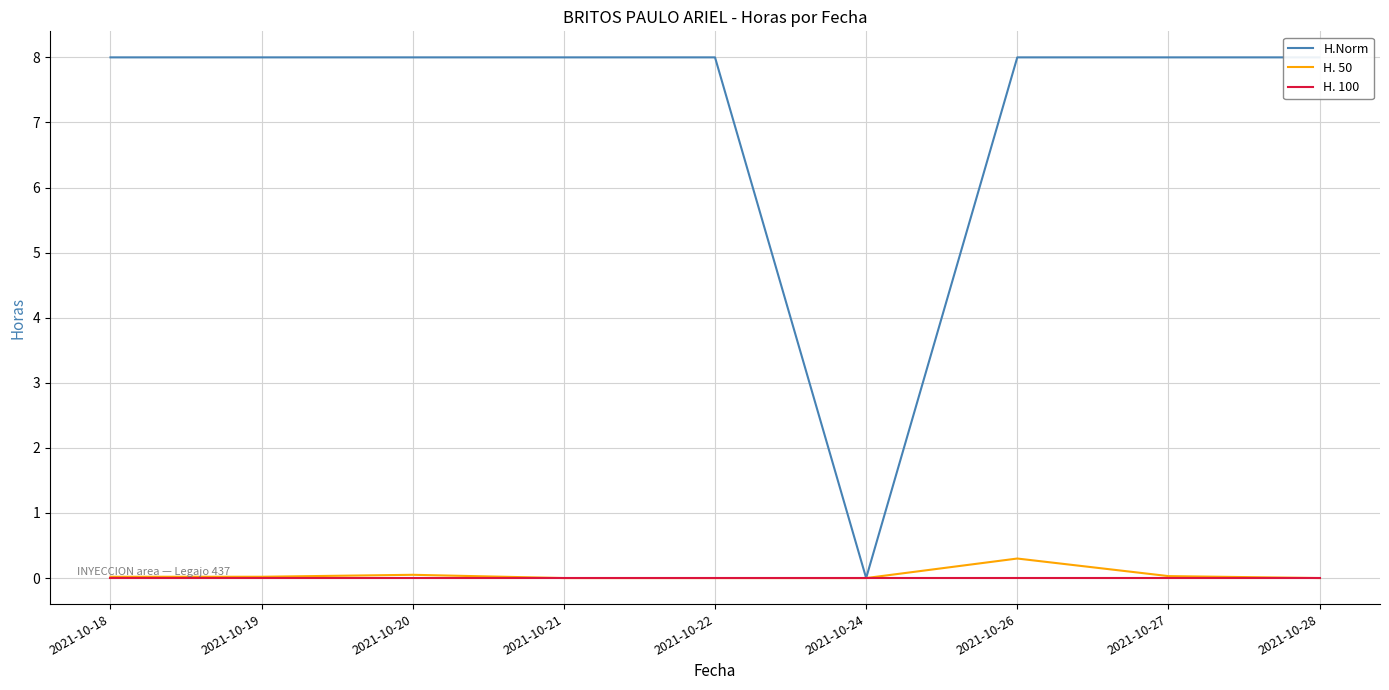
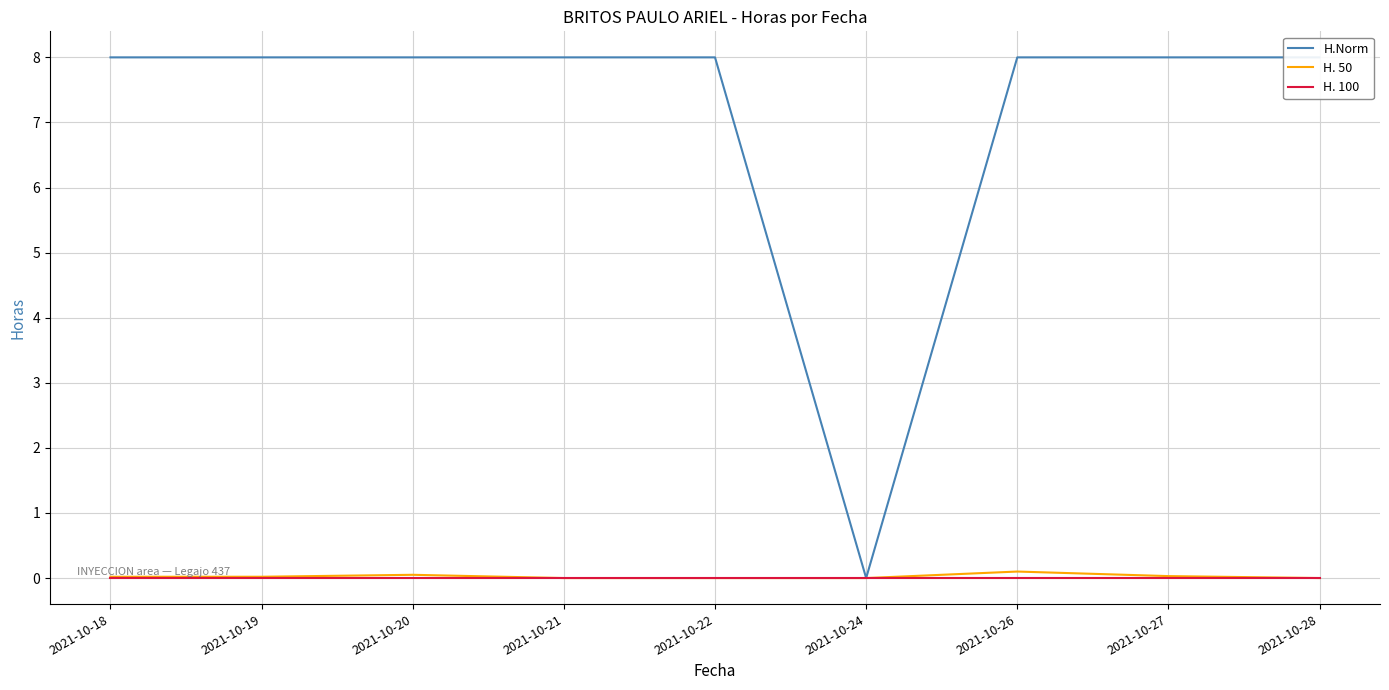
  {
    "H.Norm": {
      "2021-10-18": 8.0,
      "2021-10-19": 8.0,
      "2021-10-20": 8.0,
      "2021-10-21": 8.0,
      "2021-10-22": 8.0,
      "2021-10-26": 8.0,
      "2021-10-27": 8.0
    },
    "H. 50": {
      "2021-10-20": 0.1,
-     "2021-10-26": 0.3
+     "2021-10-26": 0.1
    },
    "H. 100": {
      "2021-10-20": 0.0,
      "2021-10-26": 0.0
    }
  }
